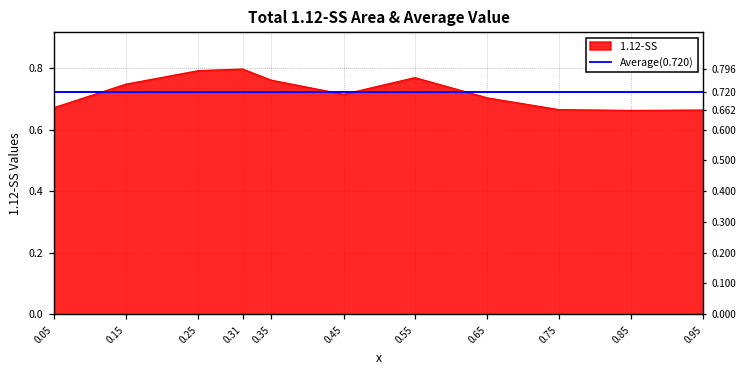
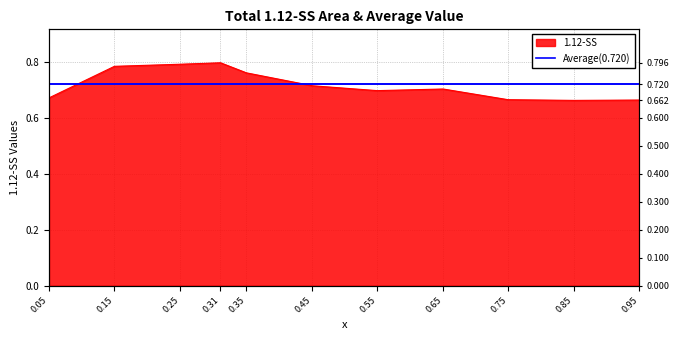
  {
    "0.05": 0.67,
-   "0.15": 0.75,
+   "0.15": 0.78,
    "0.25": 0.79,
    "0.31": 0.80,
    "0.35": 0.76,
    "0.45": 0.71,
-   "0.55": 0.77,
+   "0.55": 0.70,
    "0.65": 0.70,
    "0.75": 0.66,
    "0.85": 0.66,
    "0.95": 0.66
  }
